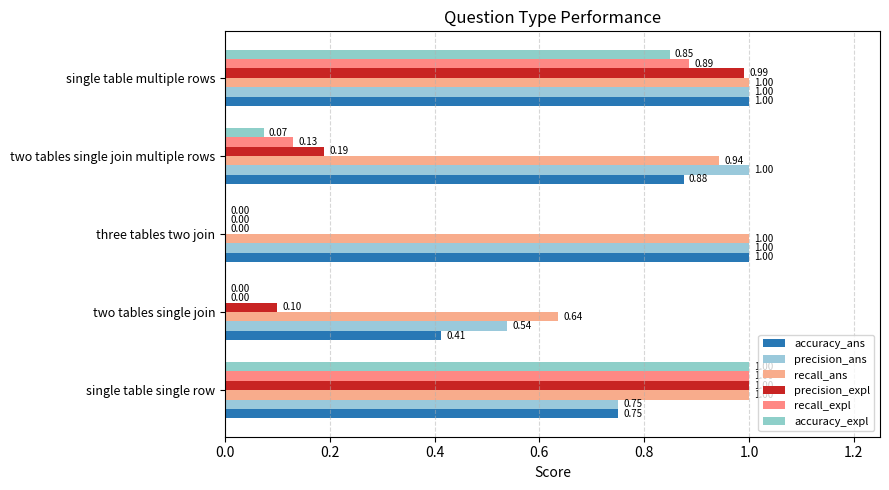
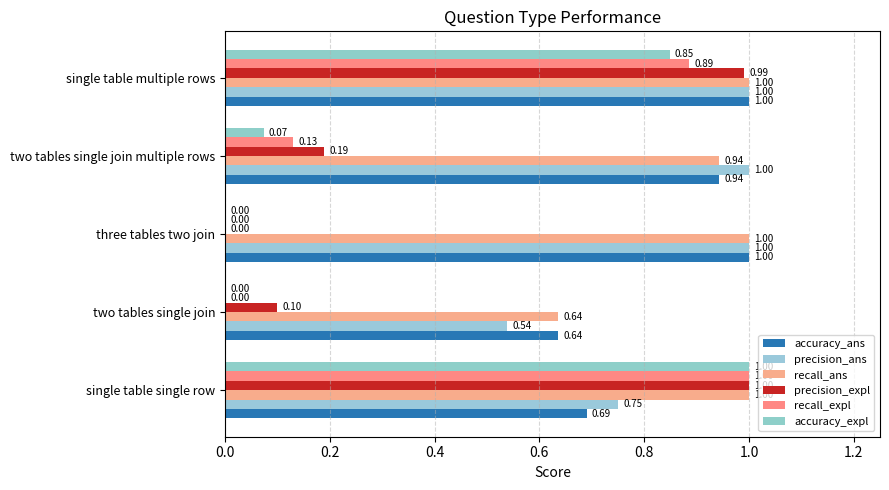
  {
    "accuracy_ans": {
      "single table multiple rows": 1.00,
-     "two tables single join multiple rows": 0.88,
+     "two tables single join multiple rows": 0.94,
      "three tables two join": 1.00,
-     "two tables single join": 0.41,
-     "single table single row": 0.75
+     "two tables single join": 0.64,
+     "single table single row": 0.69
    },
    "precision_expl": {
      "single table multiple rows": 0.99,
      "two tables single join multiple rows": 0.19,
      "three tables two join": 0.00,
      "two tables single join": 0.10
    }
  }
